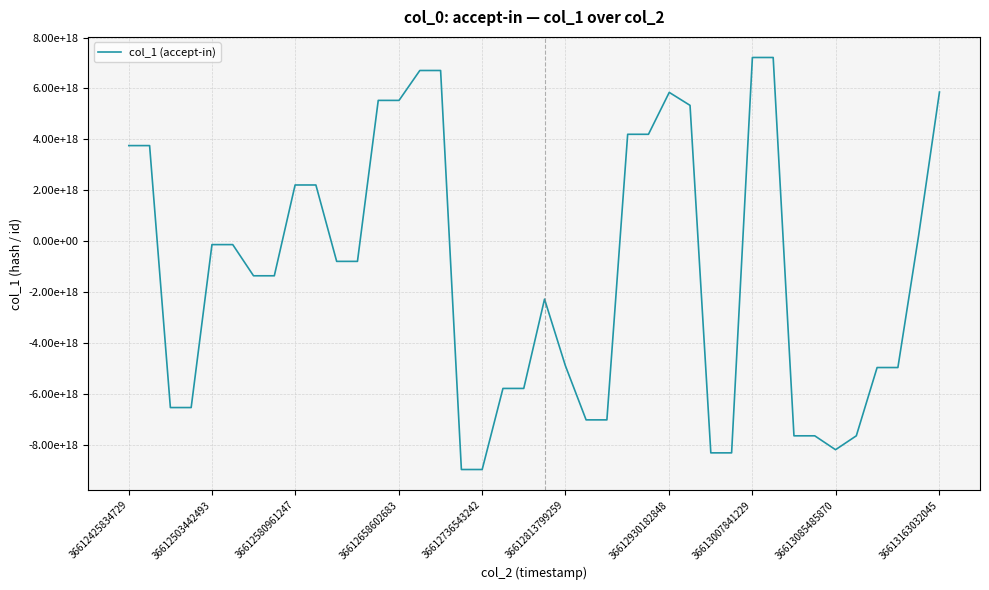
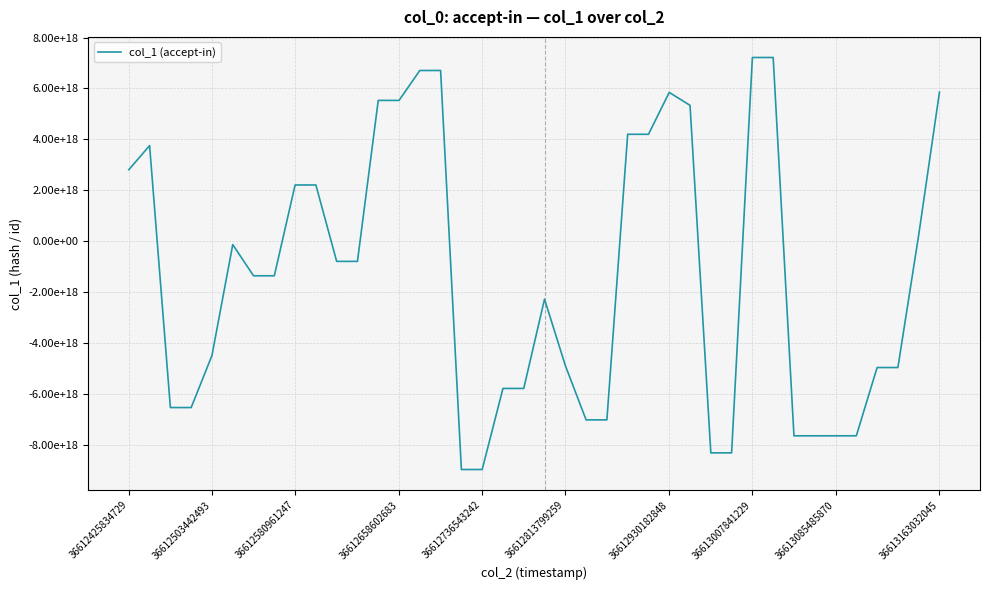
  {
-   "36612425834729": 3800000000000000000,
-   "36612503442493": -100000000000000000,
+   "36612425834729": 2800000000000000000,
+   "36612503442493": -4500000000000000000,
    "36612580961247": 2200000000000000000,
    "36612658602683": 5500000000000000000,
    "36612736543242": -9000000000000000000,
    "36612813799259": -4900000000000000000,
    "36612930182848": 5800000000000000000,
    "36613007841229": 7200000000000000000,
-   "36613085485870": -8200000000000000000,
+   "36613085485870": -7600000000000000000,
    "36613163032045": 5900000000000000000
  }
